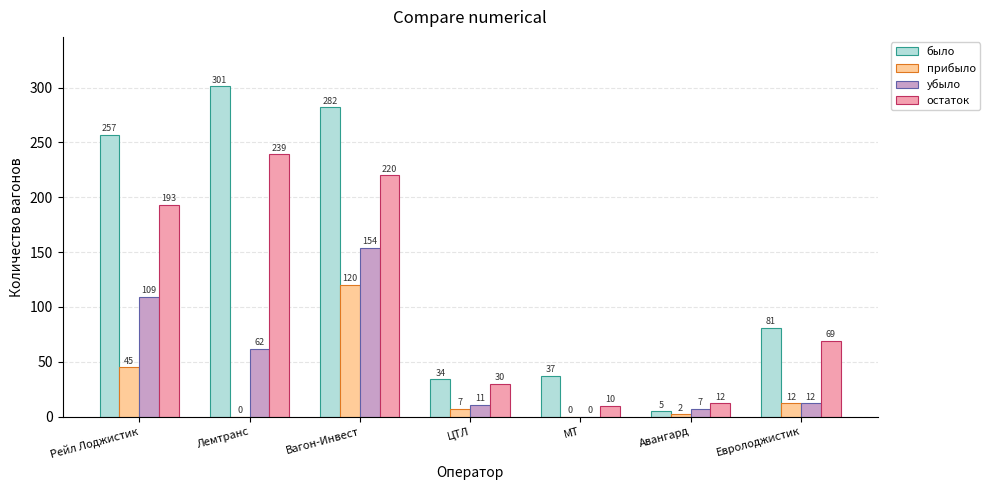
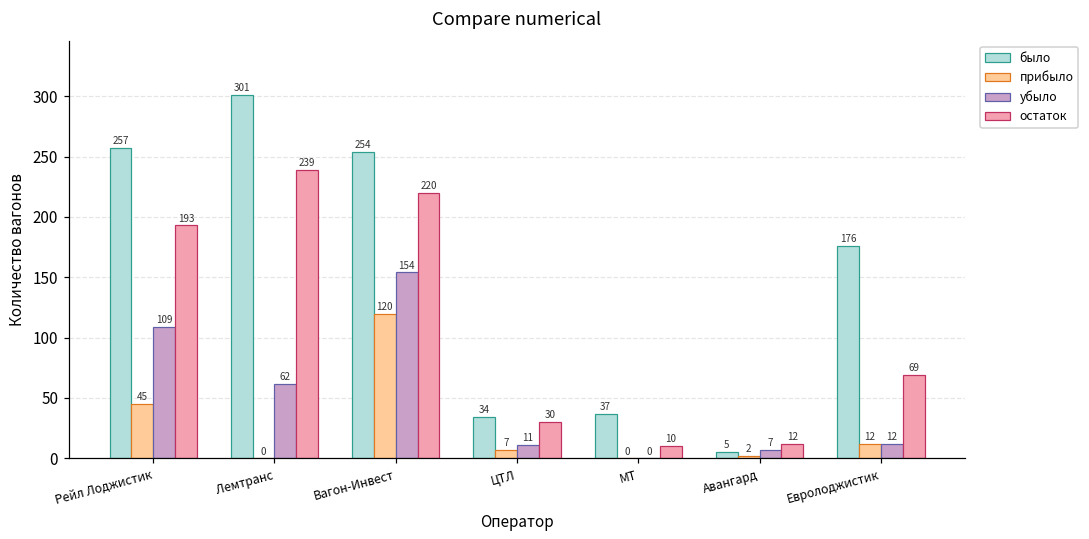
  {
    "было": {
      "Рейл Лоджистик": 257,
      "Лемтранс": 301,
-     "Вагон-Инвест": 282,
+     "Вагон-Инвест": 254,
      "ЦТЛ": 34,
      "МТ": 37,
      "Авангард": 5,
-     "Евролоджистик": 81
+     "Евролоджистик": 176
    }
  }
